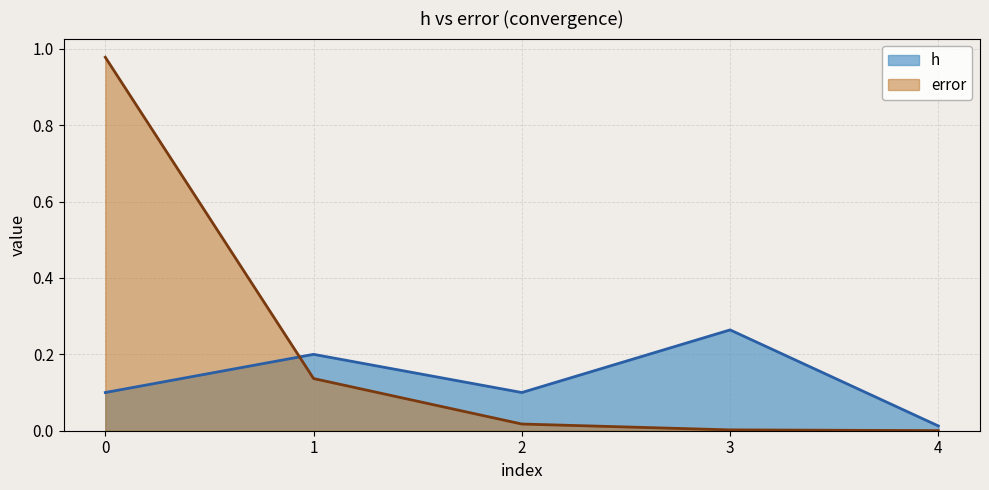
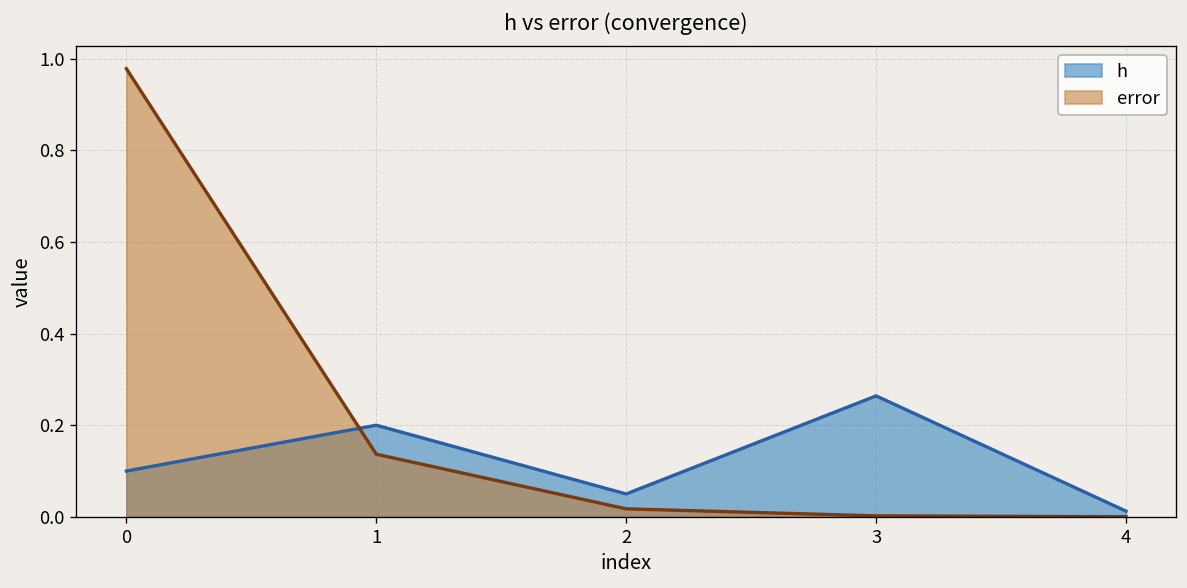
  {
    "h": {
      "0": 0.10,
      "1": 0.20,
-     "2": 0.10,
+     "2": 0.05,
      "3": 0.26,
      "4": 0.01
    },
    "error": {
      "0": 0.98,
      "1": 0.14,
      "2": 0.02,
      "3": 0.00,
      "4": 0.00
    }
  }
